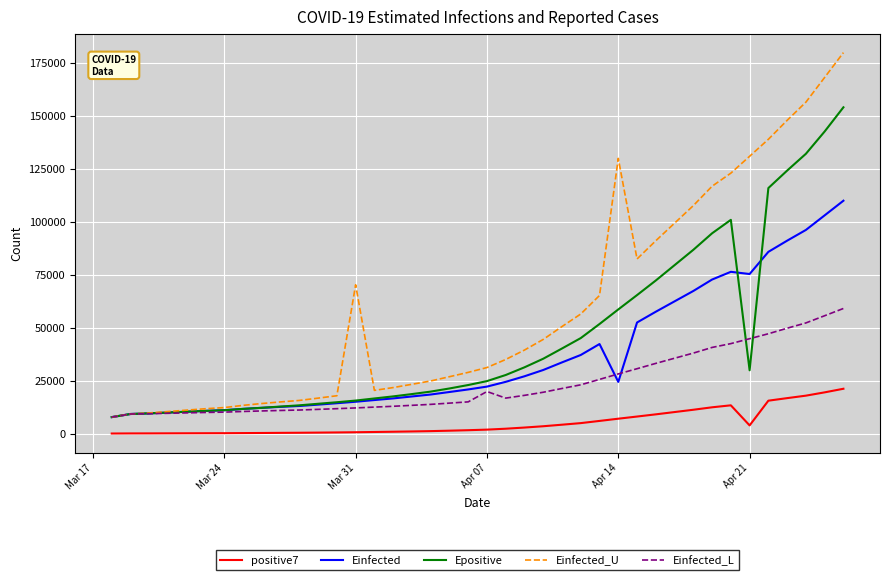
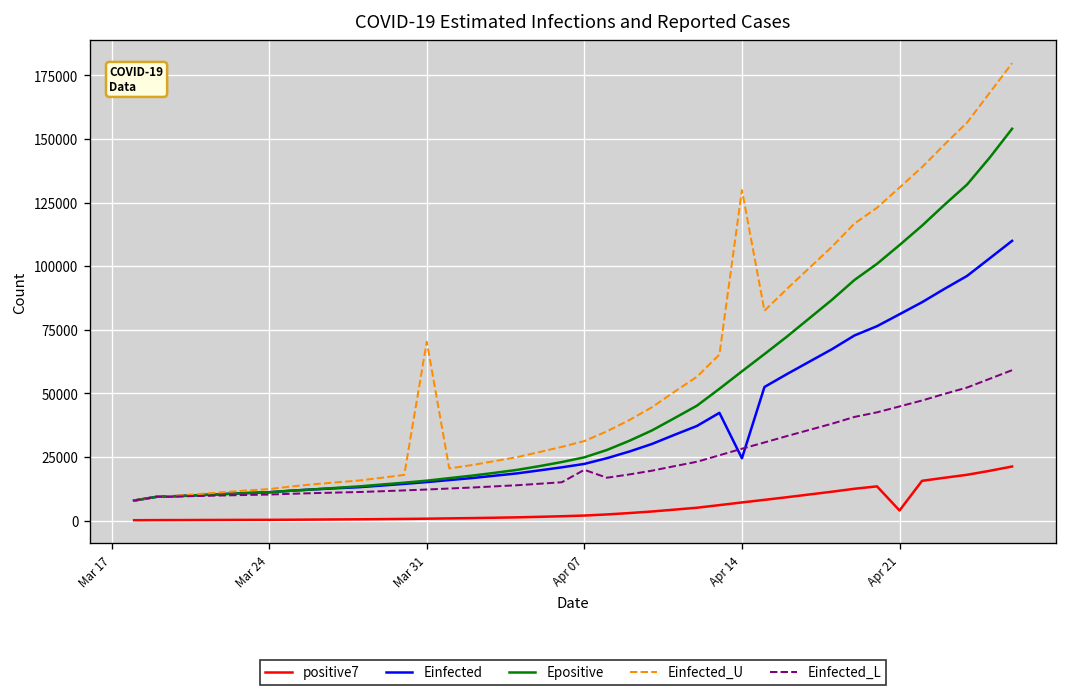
  {
    "positive7": {
      "Mar 24": 0,
      "Mar 31": 1000,
      "Apr 07": 2000,
      "Apr 14": 7000,
      "Apr 21": 4000
    },
    "Einfected": {
      "Apr 07": 22000,
      "Apr 14": 24000,
-     "Apr 21": 75000
+     "Apr 21": 81000
    },
    "Epositive": {
      "Apr 07": 25000,
      "Apr 14": 59000,
-     "Apr 21": 30000
+     "Apr 21": 108000
    },
    "Einfected_U": {
      "Mar 24": 12000,
      "Mar 31": 70000,
      "Apr 07": 31000,
      "Apr 14": 130000,
      "Apr 21": 131000
    },
    "Einfected_L": {
      "Mar 31": 12000,
      "Apr 07": 20000,
      "Apr 14": 28000,
      "Apr 21": 45000
    }
  }
